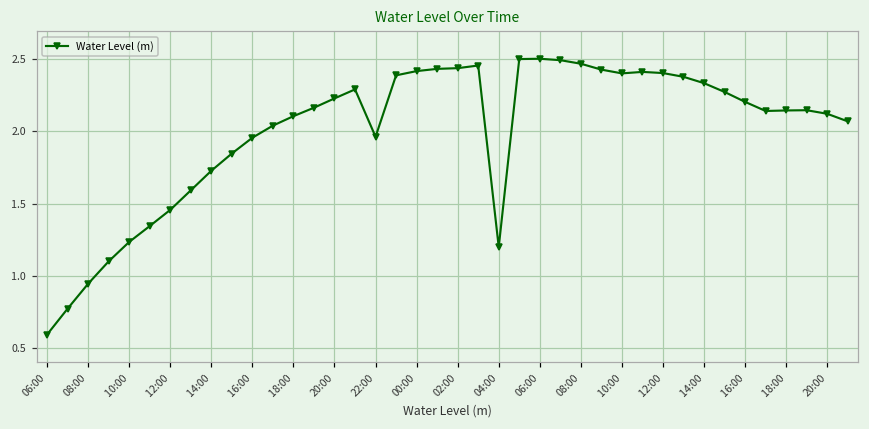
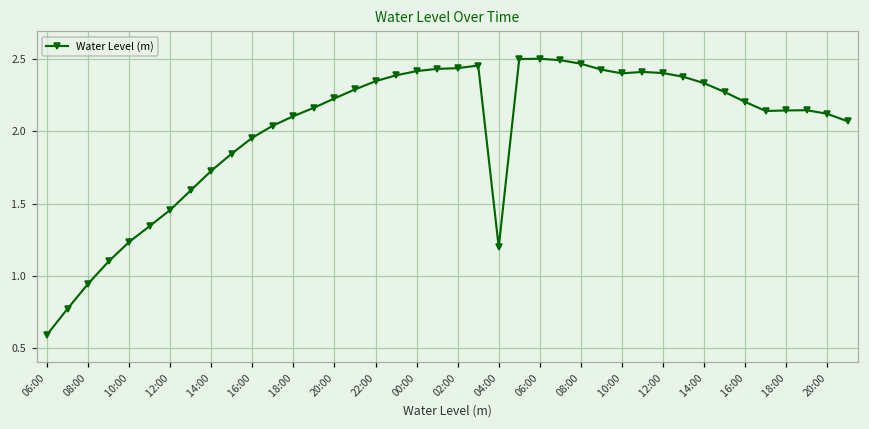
  {
-   "22:00": 1.96,
+   "22:00": 2.34,
    "00:00": 2.41,
    "02:00": 2.43,
    "04:00": 1.20
  }
